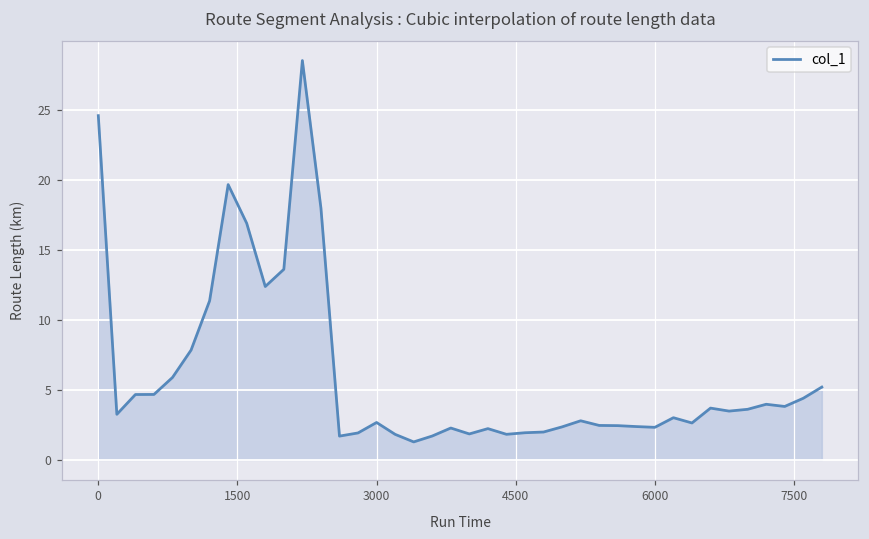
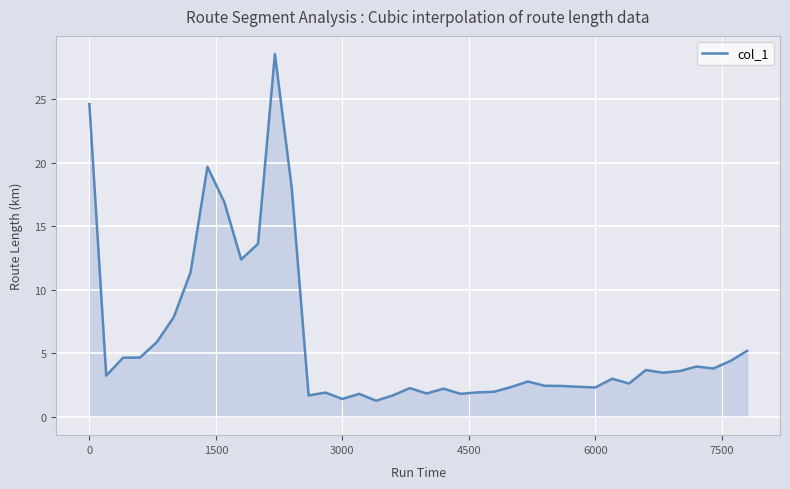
  {
    "0": 24.6,
-   "3000": 2.7,
+   "3000": 1.4,
    "6000": 2.3
  }
